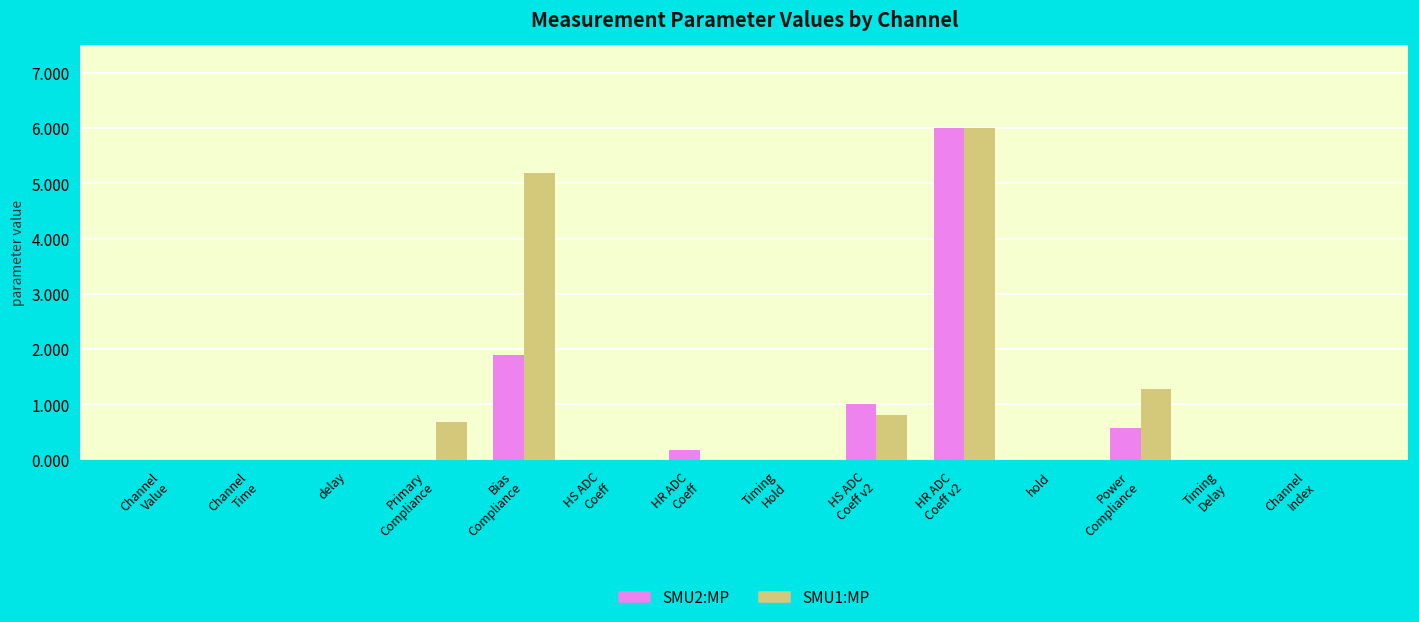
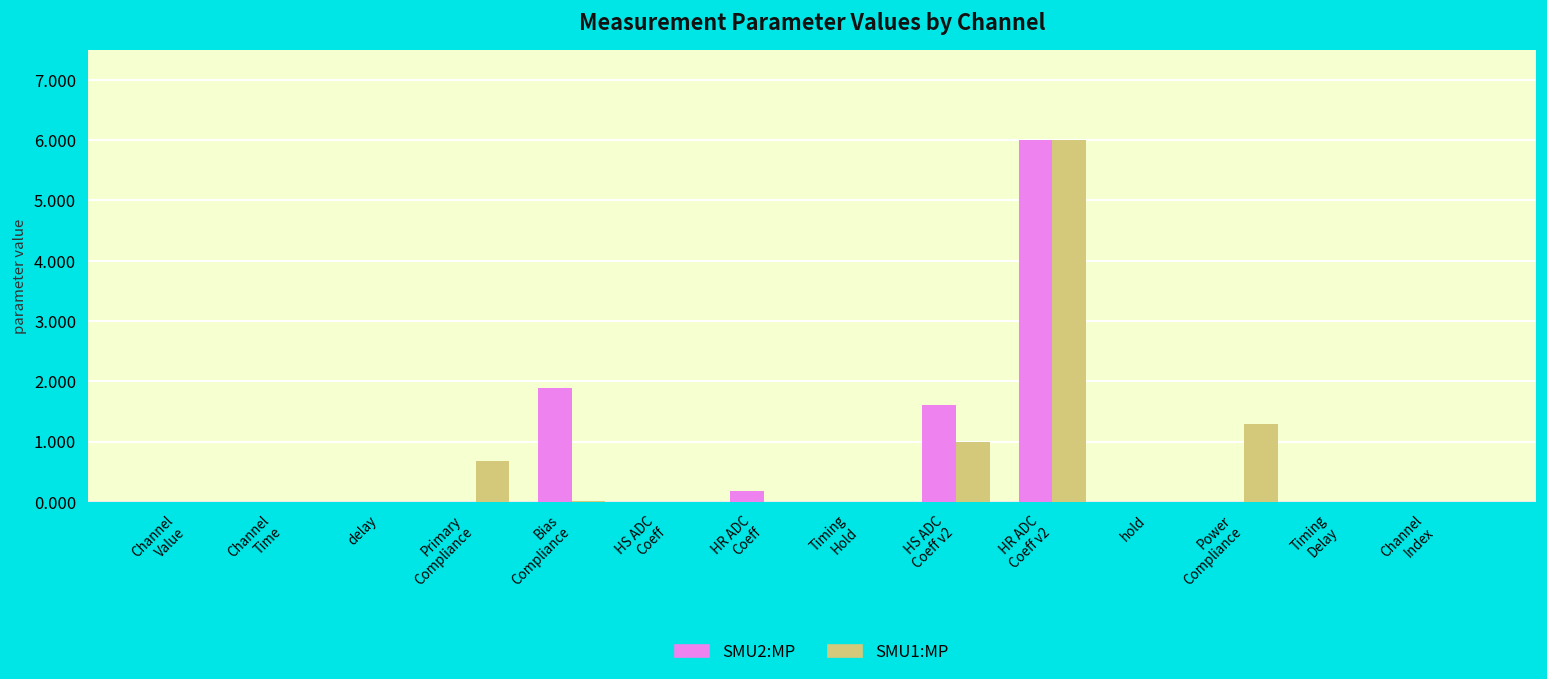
  {
    "SMU2:MP": {
      "Channel Value": 0.0,
      "Channel Time": 0.0,
      "delay": 0.0,
      "Bias Compliance": 1.9,
      "HS ADC Coeff": 0.0,
      "HR ADC Coeff": 0.2,
      "Timing Hold": 0.0,
-     "HS ADC Coeff v2": 1.0,
+     "HS ADC Coeff v2": 1.6,
      "HR ADC Coeff v2": 6.0,
      "hold": 0.0,
-     "Power Compliance": 0.6,
+     "Power Compliance": 0.0,
      "Timing Delay": 0.0,
      "Channel Index": 0.0
    },
    "SMU1:MP": {
      "Channel Value": 0.0,
      "Channel Time": 0.0,
      "delay": 0.0,
      "Primary Compliance": 0.7,
-     "Bias Compliance": 5.2,
+     "Bias Compliance": 0.0,
      "HS ADC Coeff": 0.0,
      "Timing Hold": 0.0,
-     "HS ADC Coeff v2": 0.8,
+     "HS ADC Coeff v2": 1.0,
      "HR ADC Coeff v2": 6.0,
      "hold": 0.0,
      "Power Compliance": 1.3,
      "Timing Delay": 0.0,
      "Channel Index": 0.0
    }
  }
